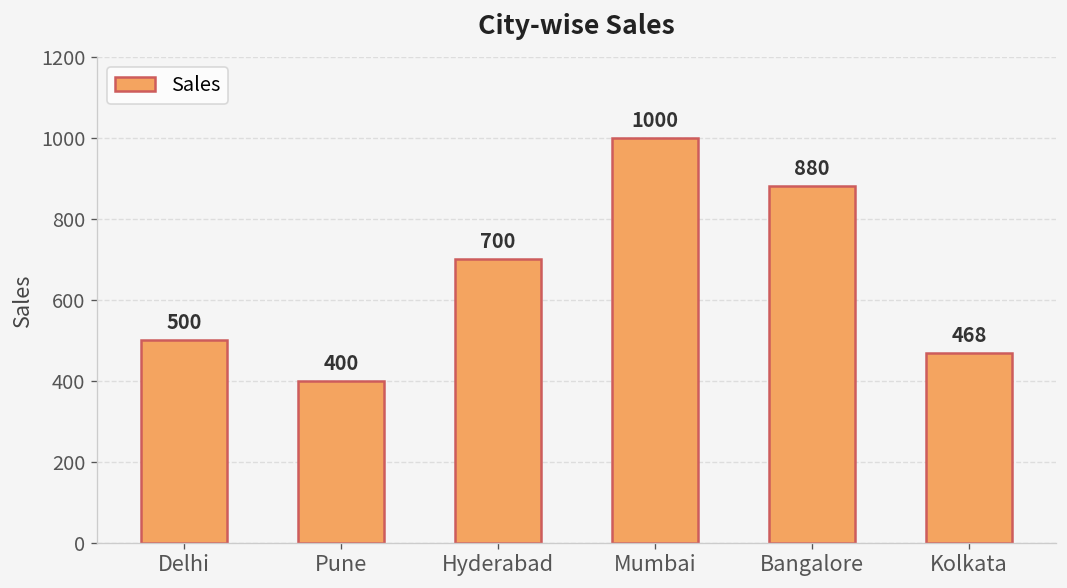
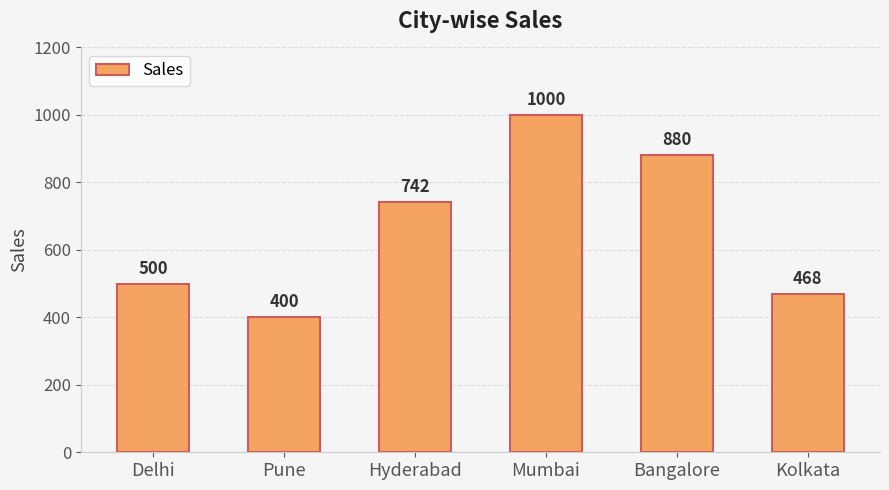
  {
    "Delhi": 500,
    "Pune": 400,
-   "Hyderabad": 700,
+   "Hyderabad": 742,
    "Mumbai": 1000,
    "Bangalore": 880,
    "Kolkata": 468
  }
